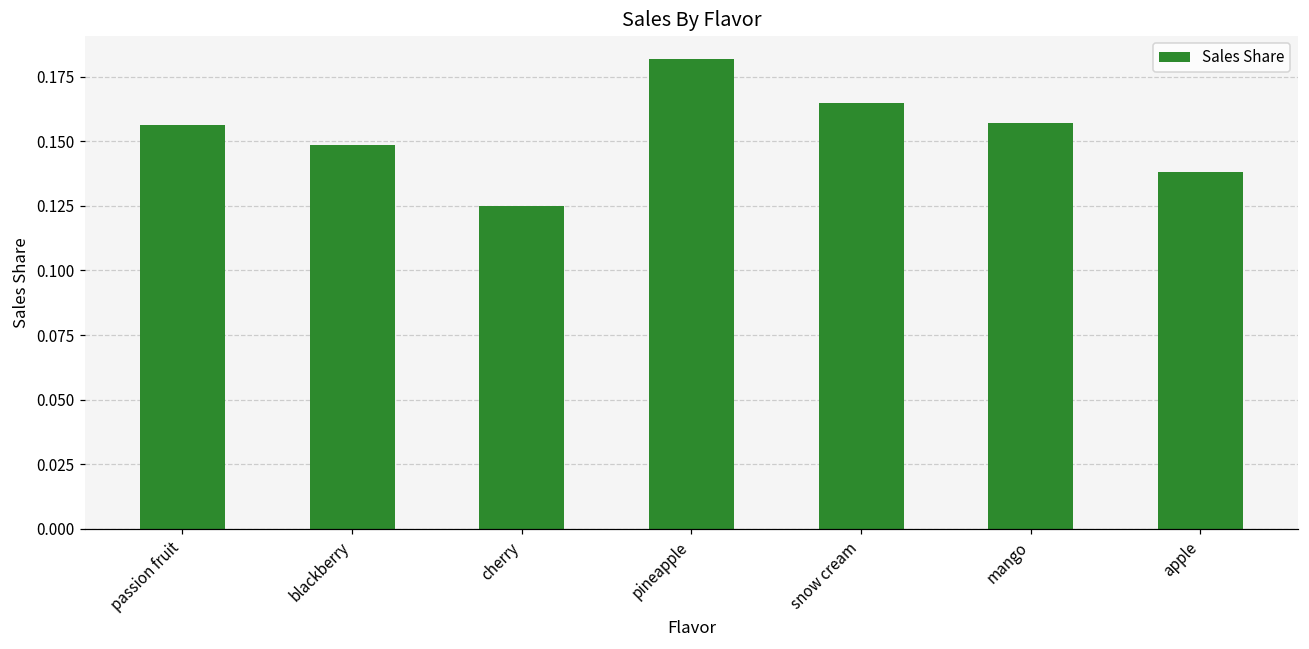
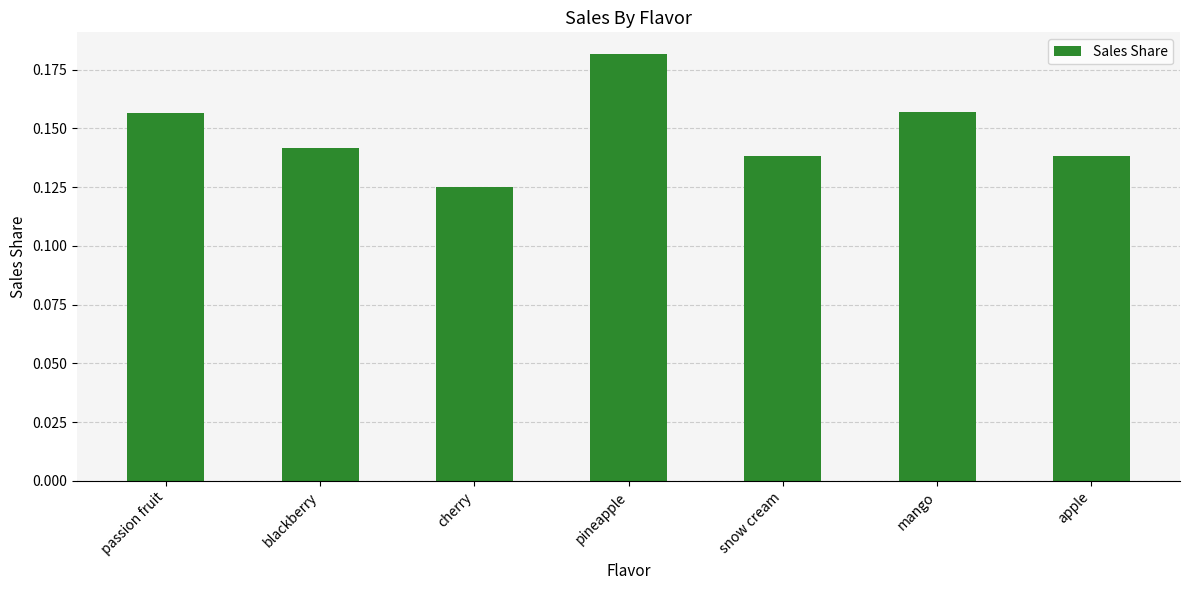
  {
    "passion fruit": 0.156,
-   "blackberry": 0.149,
+   "blackberry": 0.142,
    "cherry": 0.125,
    "pineapple": 0.182,
-   "snow cream": 0.165,
+   "snow cream": 0.138,
    "mango": 0.157,
    "apple": 0.138
  }
